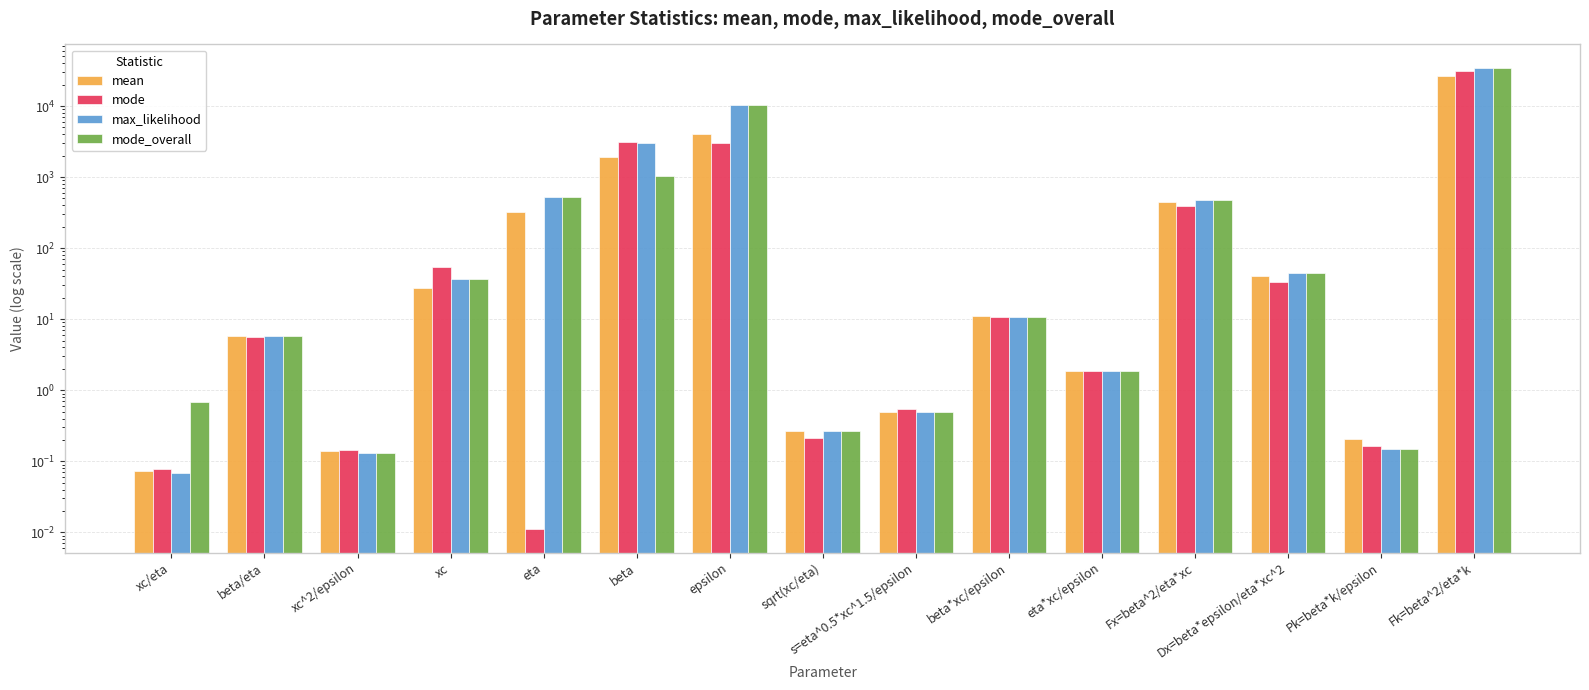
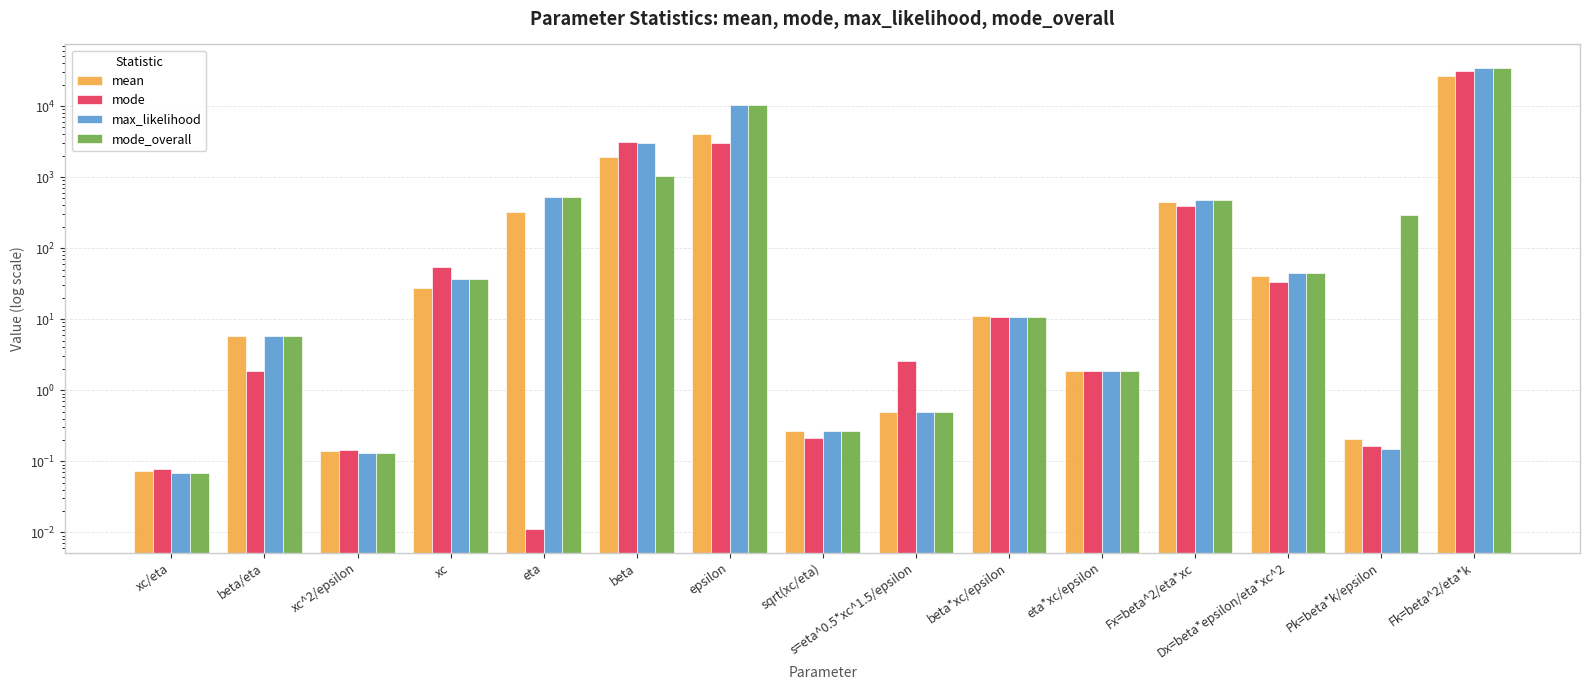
  {
    "mean": {
      "xc/eta": 0.07,
      "beta/eta": 6,
      "xc^2/epsilon": 0.14,
      "xc": 27,
      "eta": 300,
      "beta": 1900,
      "epsilon": 4000,
      "sqrt(xc/eta)": 0.27,
      "s=eta^0.5*xc^1.5/epsilon": 0.5,
      "beta*xc/epsilon": 11,
      "eta*xc/epsilon": 1.9,
      "Fx=beta^2/eta*xc": 400,
      "Dx=beta*epsilon/eta*xc^2": 40,
      "Pk=beta*k/epsilon": 0.21,
      "Fk=beta^2/eta*k": 26000
    },
    "mode": {
      "xc/eta": 0.08,
-     "beta/eta": 6,
+     "beta/eta": 1.9,
      "xc^2/epsilon": 0.14,
      "xc": 50,
      "eta": 0.011,
      "beta": 3000,
      "epsilon": 3100,
      "sqrt(xc/eta)": 0.2,
-     "s=eta^0.5*xc^1.5/epsilon": 0.6,
+     "s=eta^0.5*xc^1.5/epsilon": 2.6,
      "beta*xc/epsilon": 11,
      "eta*xc/epsilon": 1.9,
      "Fx=beta^2/eta*xc": 400,
      "Dx=beta*epsilon/eta*xc^2": 30,
      "Pk=beta*k/epsilon": 0.17,
      "Fk=beta^2/eta*k": 30000
    },
    "max_likelihood": {
      "xc/eta": 0.07,
      "beta/eta": 6,
      "xc^2/epsilon": 0.13,
      "xc": 40,
      "eta": 500,
      "beta": 3000,
      "epsilon": 10000,
      "sqrt(xc/eta)": 0.26,
      "s=eta^0.5*xc^1.5/epsilon": 0.5,
      "beta*xc/epsilon": 11,
      "eta*xc/epsilon": 1.9,
      "Fx=beta^2/eta*xc": 500,
      "Dx=beta*epsilon/eta*xc^2": 40,
      "Pk=beta*k/epsilon": 0.15,
      "Fk=beta^2/eta*k": 30000
    },
    "mode_overall": {
-     "xc/eta": 0.7,
+     "xc/eta": 0.07,
      "beta/eta": 6,
      "xc^2/epsilon": 0.13,
      "xc": 40,
      "eta": 500,
      "beta": 1000,
      "epsilon": 10000,
      "sqrt(xc/eta)": 0.26,
      "s=eta^0.5*xc^1.5/epsilon": 0.5,
      "beta*xc/epsilon": 11,
      "eta*xc/epsilon": 1.9,
      "Fx=beta^2/eta*xc": 500,
      "Dx=beta*epsilon/eta*xc^2": 40,
-     "Pk=beta*k/epsilon": 0.15,
+     "Pk=beta*k/epsilon": 290,
      "Fk=beta^2/eta*k": 30000
    }
  }
